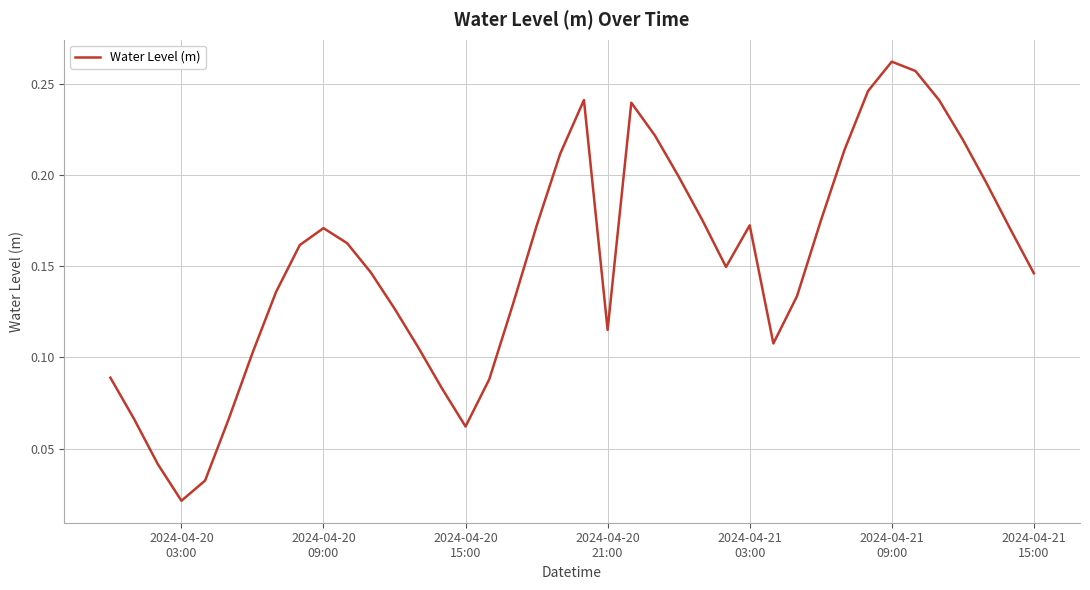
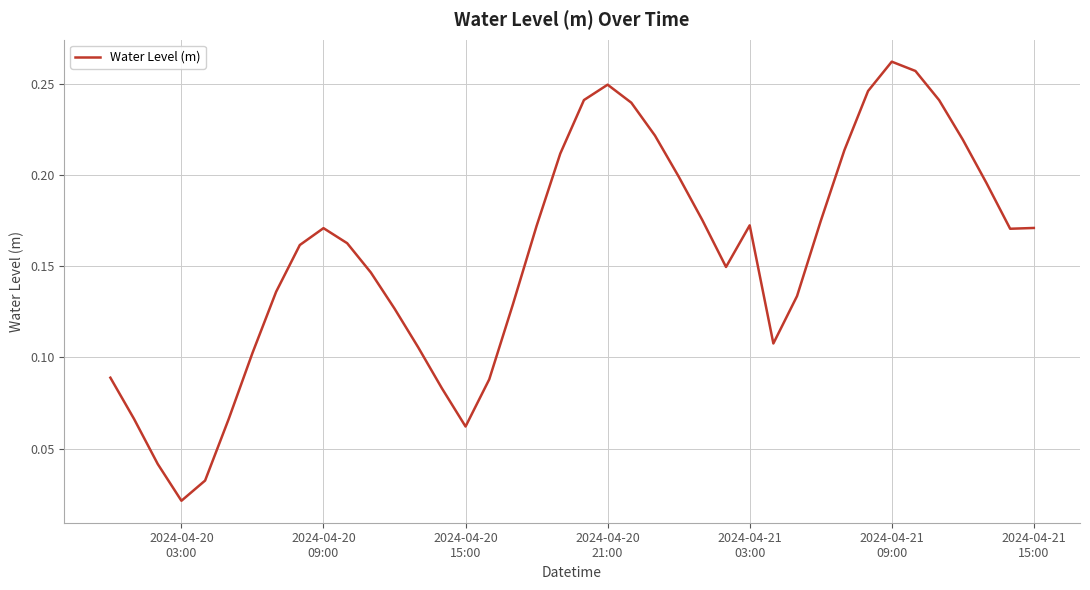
  {
    "2024-04-20 03:00": 0.021,
    "2024-04-20 09:00": 0.171,
    "2024-04-20 15:00": 0.062,
-   "2024-04-20 21:00": 0.115,
+   "2024-04-20 21:00": 0.249,
    "2024-04-21 03:00": 0.172,
    "2024-04-21 09:00": 0.262,
-   "2024-04-21 15:00": 0.146
+   "2024-04-21 15:00": 0.171
  }
